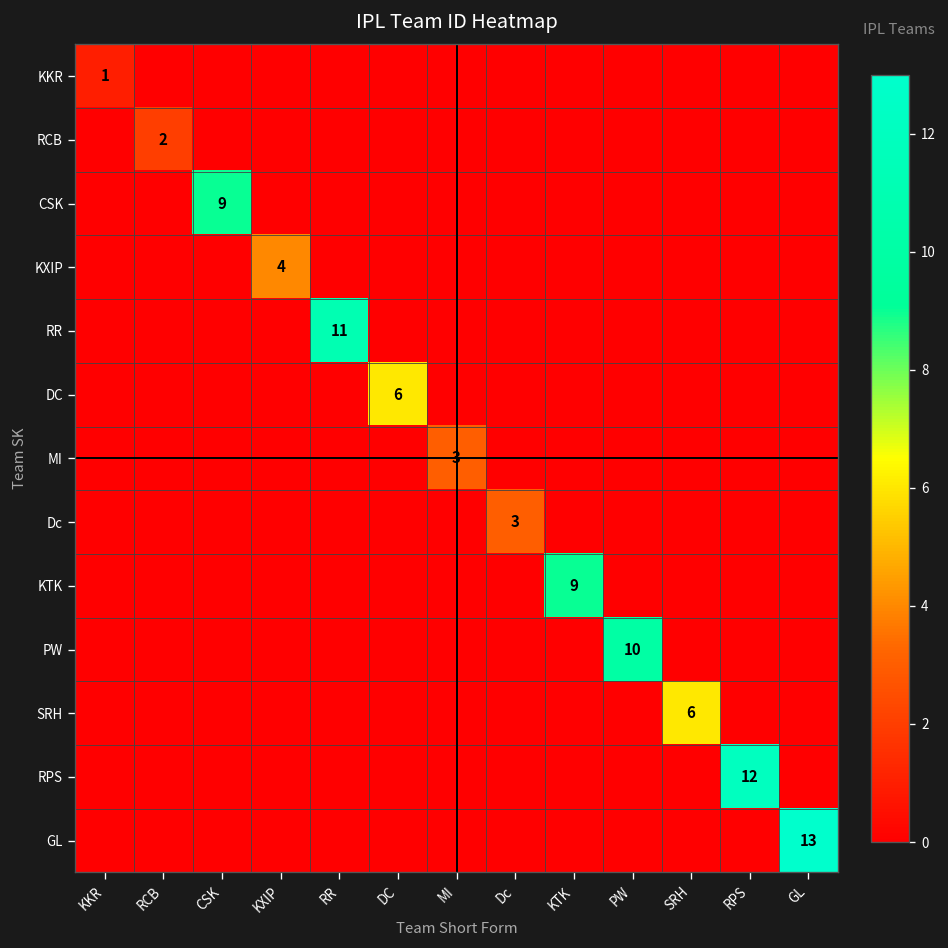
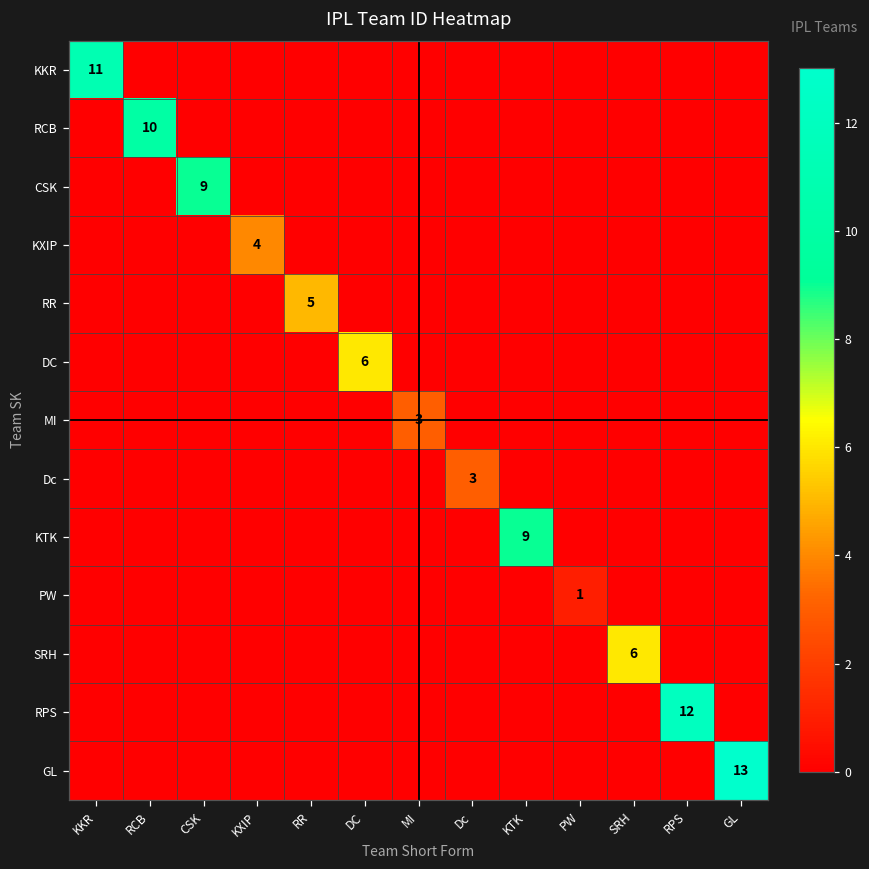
  {
    "KKR": {
-     "KKR": 1
+     "KKR": 11
    },
    "RCB": {
-     "RCB": 2
+     "RCB": 10
    },
    "CSK": {
      "CSK": 9
    },
    "KXIP": {
      "KXIP": 4
    },
    "RR": {
-     "RR": 11
+     "RR": 5
    },
    "DC": {
      "DC": 6
    },
    "MI": {
      "MI": 3
    },
    "Dc": {
      "Dc": 3
    },
    "KTK": {
      "KTK": 9
    },
    "PW": {
-     "PW": 10
+     "PW": 1
    },
    "SRH": {
      "SRH": 6
    },
    "RPS": {
      "RPS": 12
    },
    "GL": {
      "GL": 13
    }
  }
